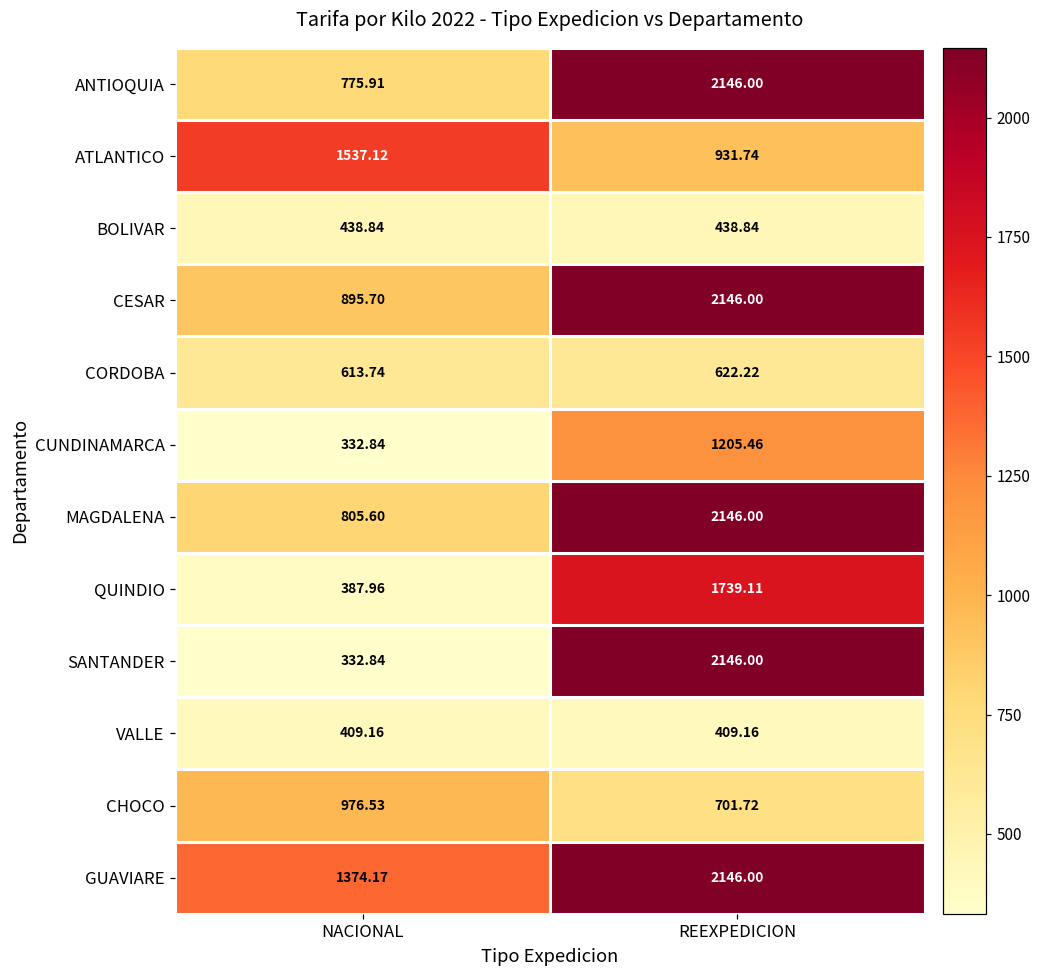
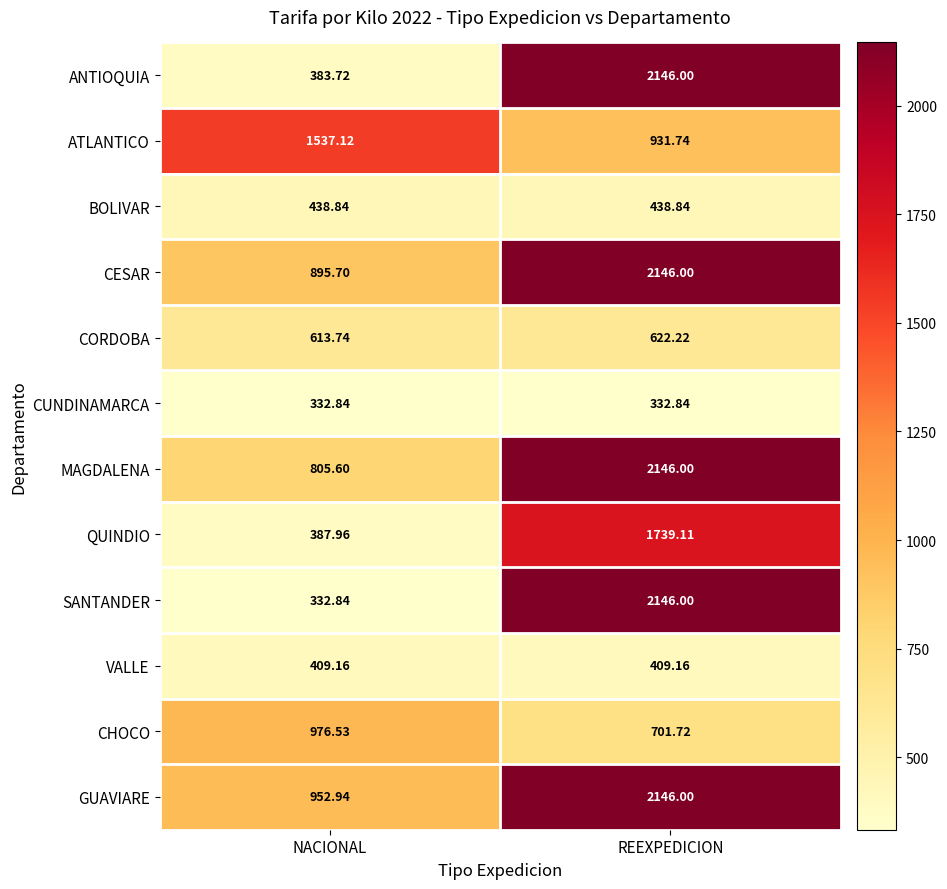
  {
    "ANTIOQUIA": {
-     "NACIONAL": 775.91,
+     "NACIONAL": 383.72,
      "REEXPEDICION": 2146.00
    },
    "ATLANTICO": {
      "NACIONAL": 1537.12,
      "REEXPEDICION": 931.74
    },
    "BOLIVAR": {
      "NACIONAL": 438.84,
      "REEXPEDICION": 438.84
    },
    "CESAR": {
      "NACIONAL": 895.70,
      "REEXPEDICION": 2146.00
    },
    "CORDOBA": {
      "NACIONAL": 613.74,
      "REEXPEDICION": 622.22
    },
    "CUNDINAMARCA": {
      "NACIONAL": 332.84,
-     "REEXPEDICION": 1205.46
+     "REEXPEDICION": 332.84
    },
    "MAGDALENA": {
      "NACIONAL": 805.60,
      "REEXPEDICION": 2146.00
    },
    "QUINDIO": {
      "NACIONAL": 387.96,
      "REEXPEDICION": 1739.11
    },
    "SANTANDER": {
      "NACIONAL": 332.84,
      "REEXPEDICION": 2146.00
    },
    "VALLE": {
      "NACIONAL": 409.16,
      "REEXPEDICION": 409.16
    },
    "CHOCO": {
      "NACIONAL": 976.53,
      "REEXPEDICION": 701.72
    },
    "GUAVIARE": {
-     "NACIONAL": 1374.17,
+     "NACIONAL": 952.94,
      "REEXPEDICION": 2146.00
    }
  }
